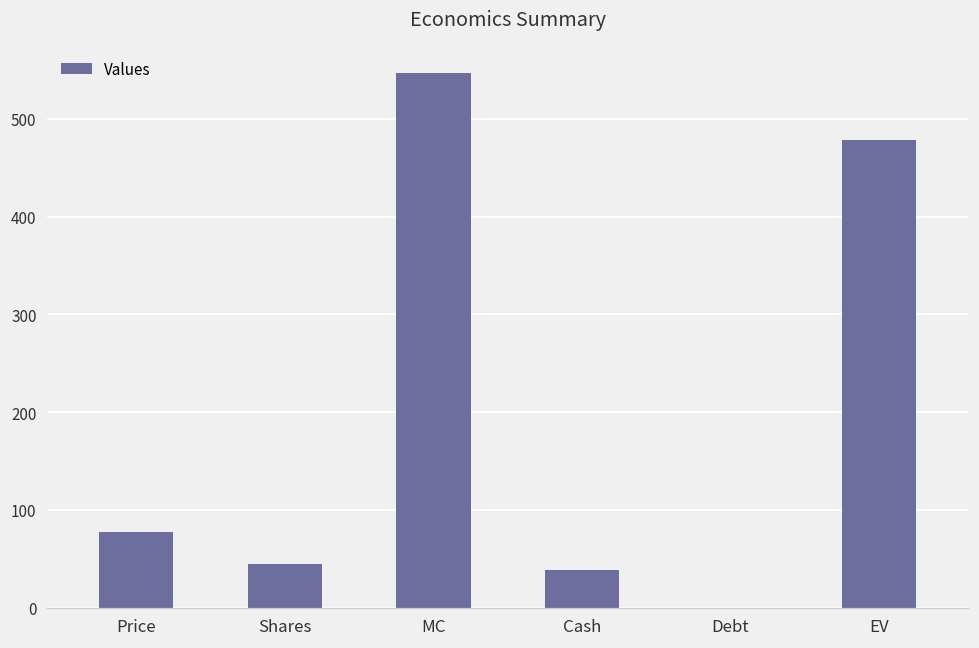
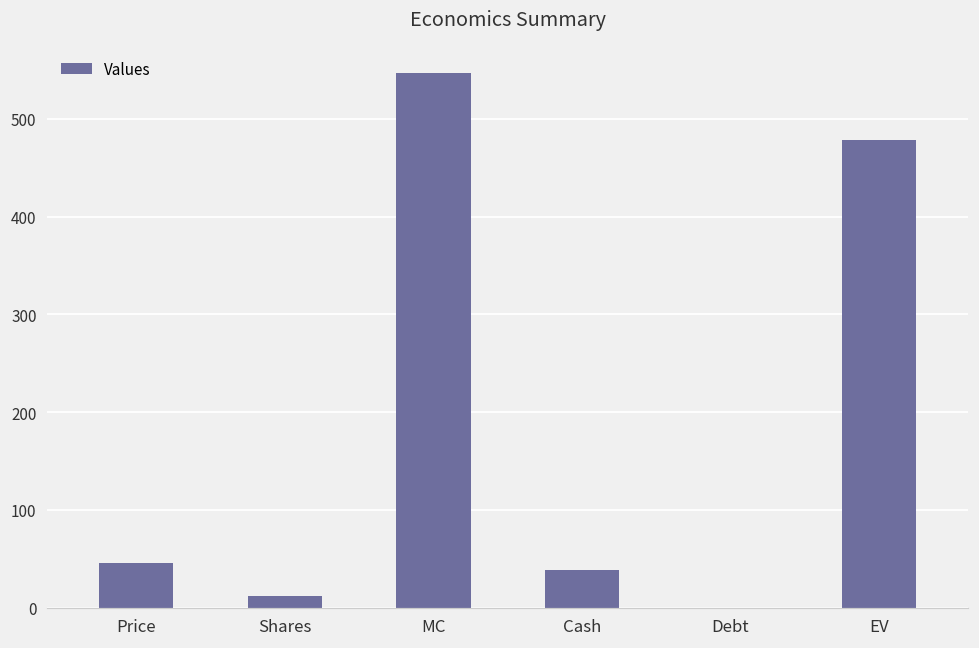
  {
-   "Price": 80,
-   "Shares": 40,
+   "Price": 50,
+   "Shares": 10,
    "MC": 550,
    "Cash": 40,
    "Debt": 0,
    "EV": 480
  }
